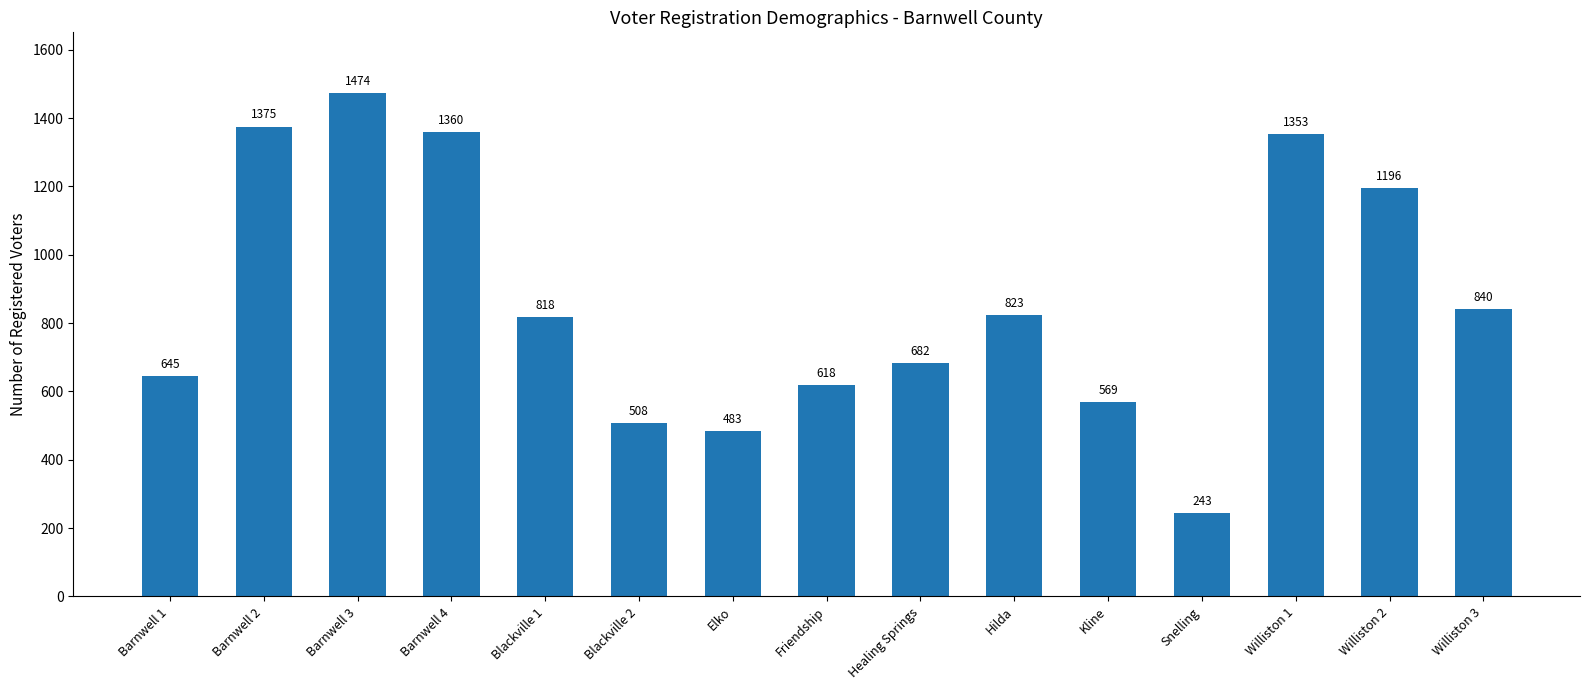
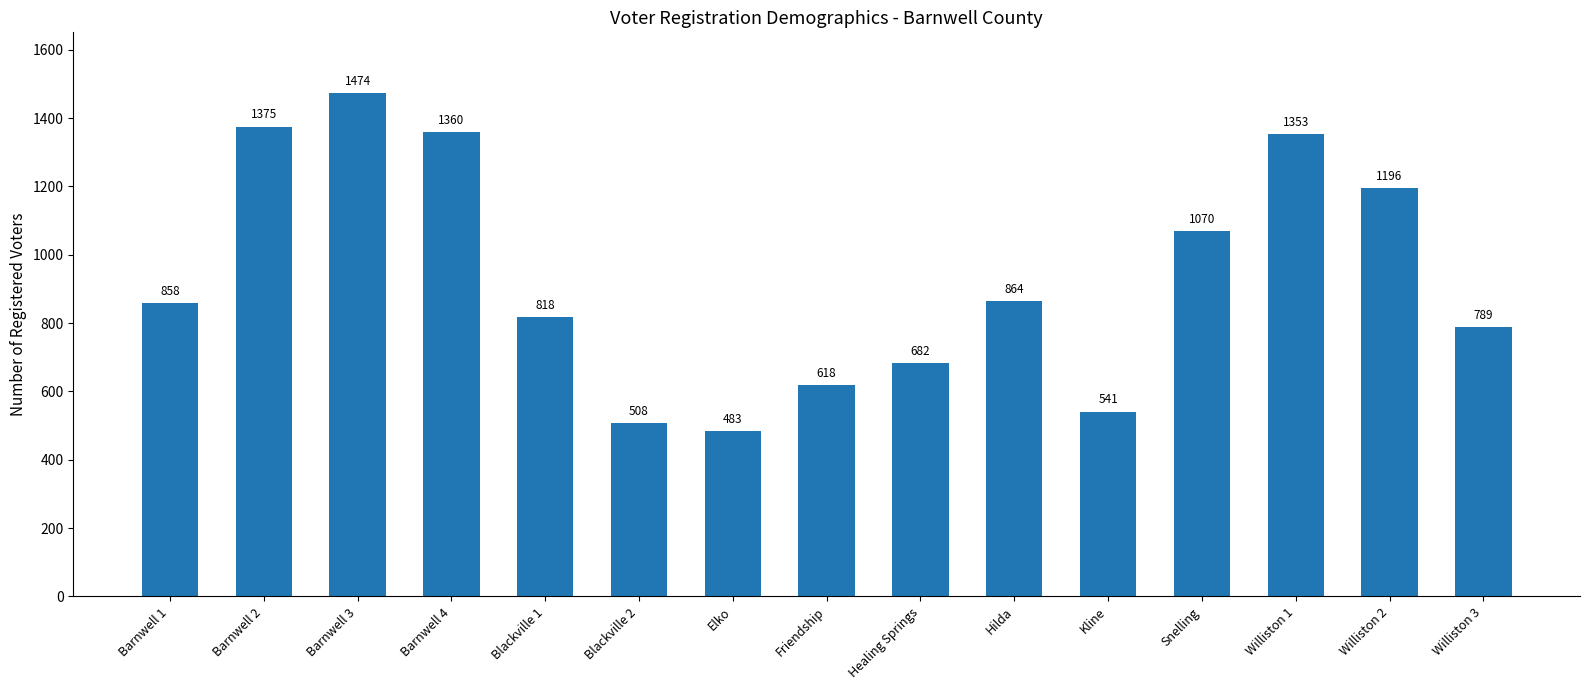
  {
-   "Barnwell 1": 645,
+   "Barnwell 1": 858,
    "Barnwell 2": 1375,
    "Barnwell 3": 1474,
    "Barnwell 4": 1360,
    "Blackville 1": 818,
    "Blackville 2": 508,
    "Elko": 483,
    "Friendship": 618,
    "Healing Springs": 682,
-   "Hilda": 823,
-   "Kline": 569,
-   "Snelling": 243,
+   "Hilda": 864,
+   "Kline": 541,
+   "Snelling": 1070,
    "Williston 1": 1353,
    "Williston 2": 1196,
-   "Williston 3": 840
+   "Williston 3": 789
  }
